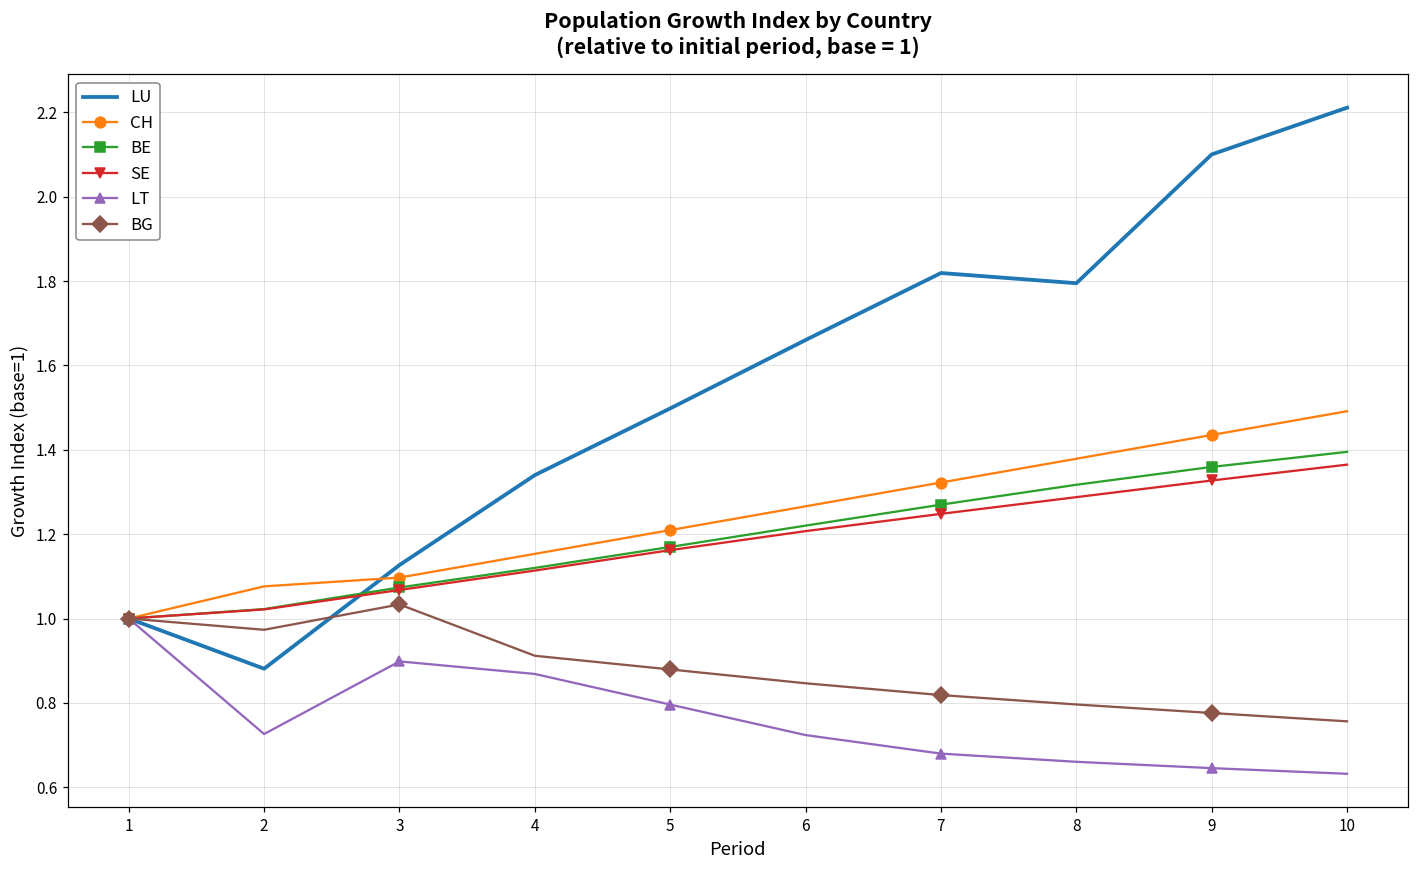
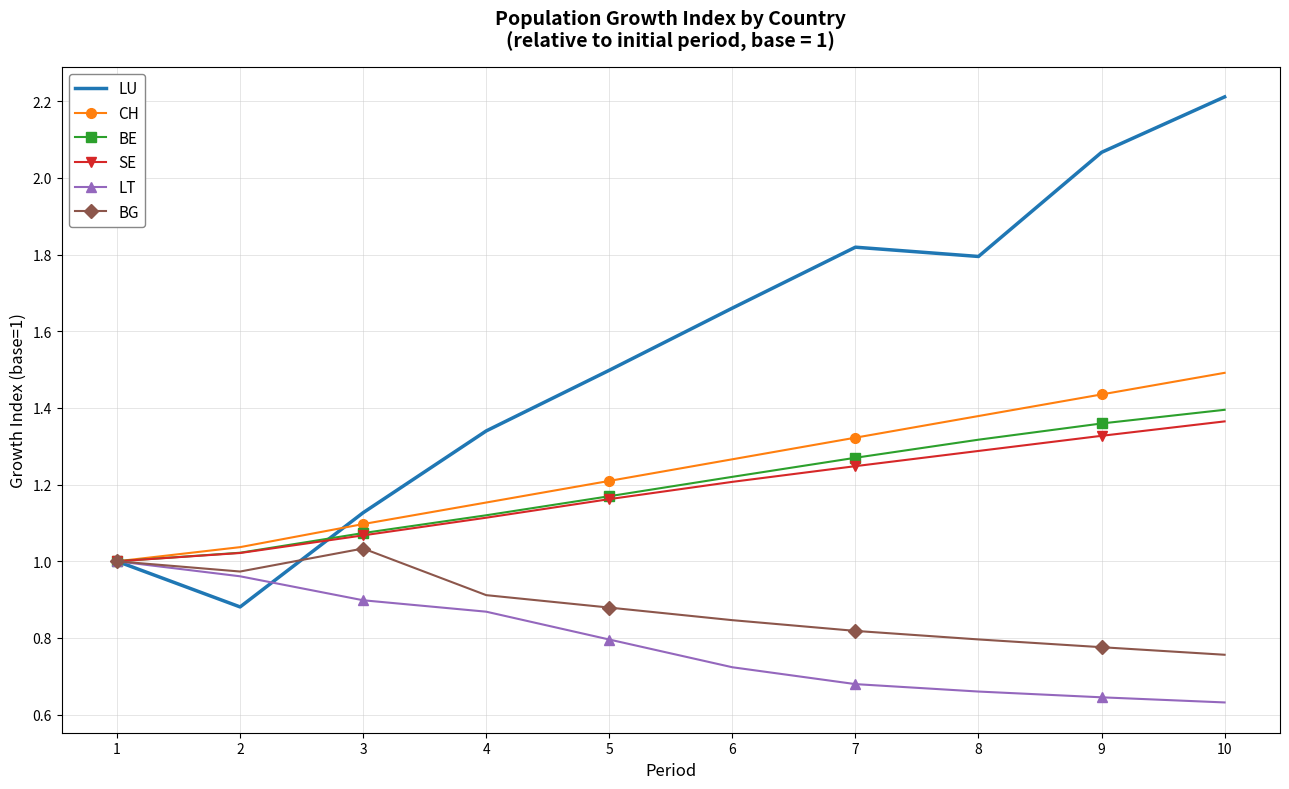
  {
    "LU": {
      "2": 0.88,
      "3": 1.13,
      "4": 1.34,
      "5": 1.50,
      "6": 1.66,
      "7": 1.82,
      "8": 1.79,
-     "9": 2.10,
+     "9": 2.07,
      "10": 2.21
    },
    "CH": {
-     "2": 1.08,
+     "2": 1.04,
      "3": 1.10,
      "4": 1.15,
      "5": 1.21,
      "6": 1.27,
      "7": 1.32,
      "8": 1.38,
      "9": 1.44,
      "10": 1.49
    },
    "BE": {
      "5": 1.17,
      "6": 1.22,
      "7": 1.27,
      "8": 1.32,
      "9": 1.36,
      "10": 1.40
    },
    "SE": {
      "5": 1.16,
      "6": 1.21,
      "7": 1.25,
      "8": 1.29,
      "9": 1.33,
      "10": 1.36
    },
    "LT": {
-     "2": 0.73,
+     "2": 0.96,
      "3": 0.90,
      "4": 0.87,
      "5": 0.80,
      "6": 0.72,
      "7": 0.68,
      "8": 0.66,
      "9": 0.65,
      "10": 0.63
    },
    "BG": {
      "2": 0.97,
      "3": 1.03,
      "4": 0.91,
      "5": 0.88,
      "6": 0.85,
      "7": 0.82,
      "8": 0.80,
      "9": 0.78,
      "10": 0.76
    }
  }
